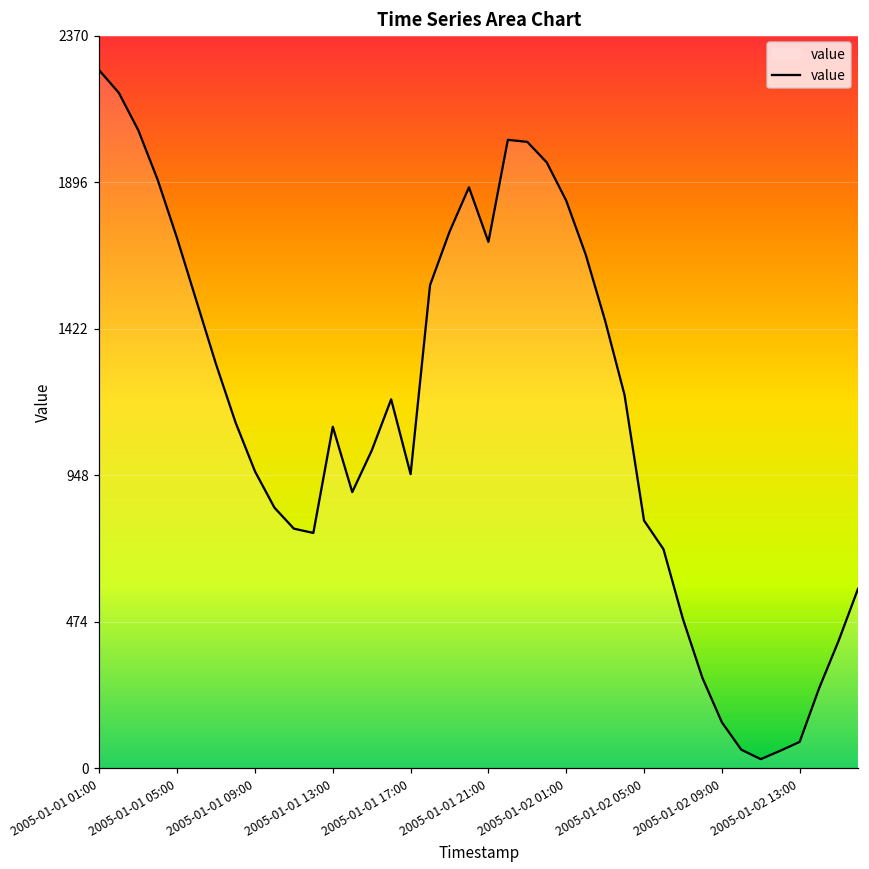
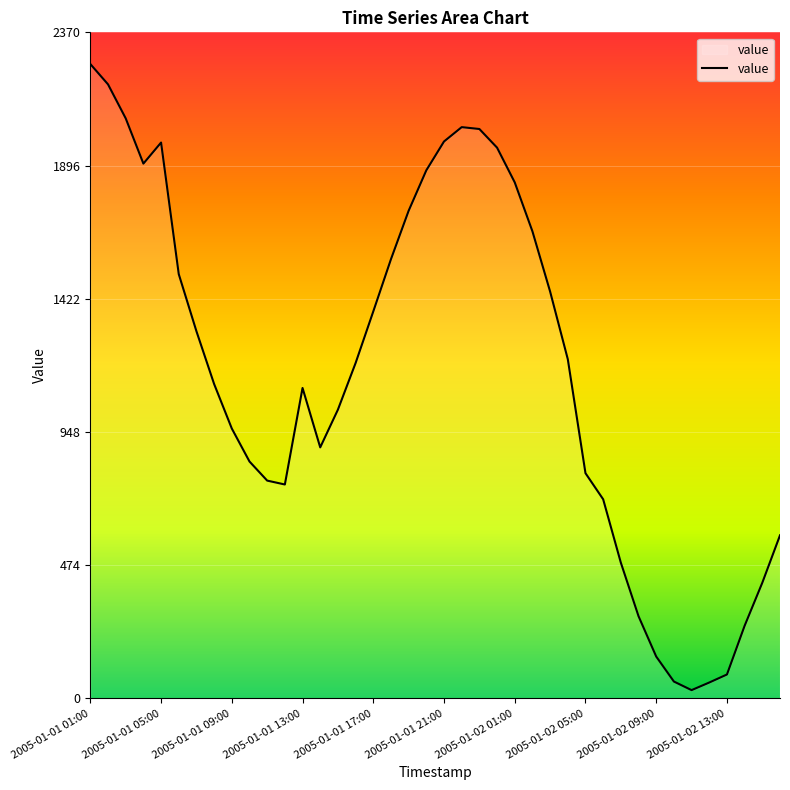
  {
    "2005-01-01 01:00": 2260,
-   "2005-01-01 05:00": 1710,
+   "2005-01-01 05:00": 1980,
    "2005-01-01 09:00": 960,
    "2005-01-01 13:00": 1110,
-   "2005-01-01 17:00": 950,
-   "2005-01-01 21:00": 1700,
+   "2005-01-01 17:00": 1380,
+   "2005-01-01 21:00": 1980,
    "2005-01-02 01:00": 1840,
    "2005-01-02 05:00": 800,
    "2005-01-02 09:00": 150,
    "2005-01-02 13:00": 90
  }
